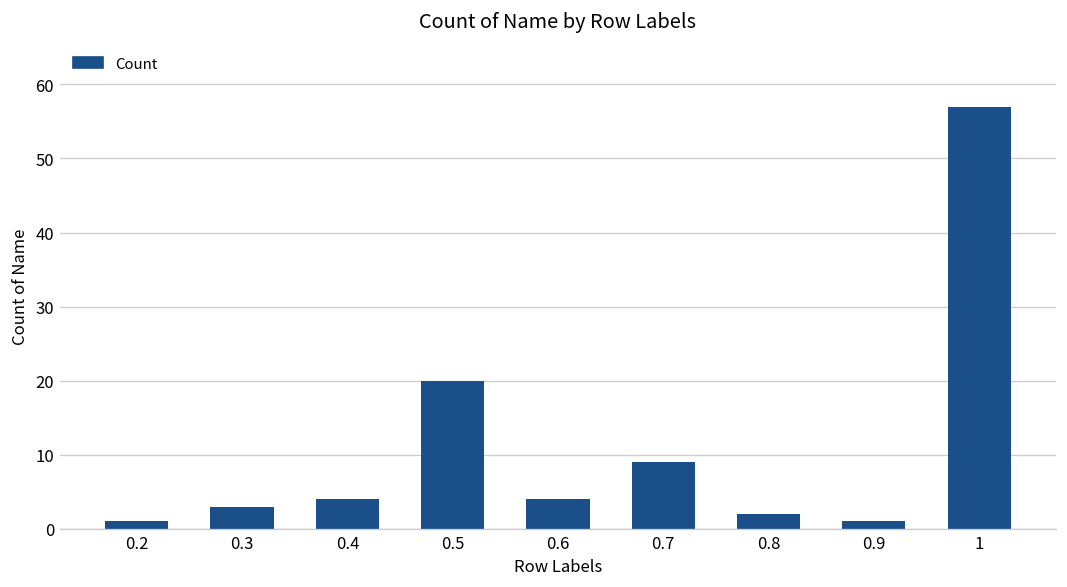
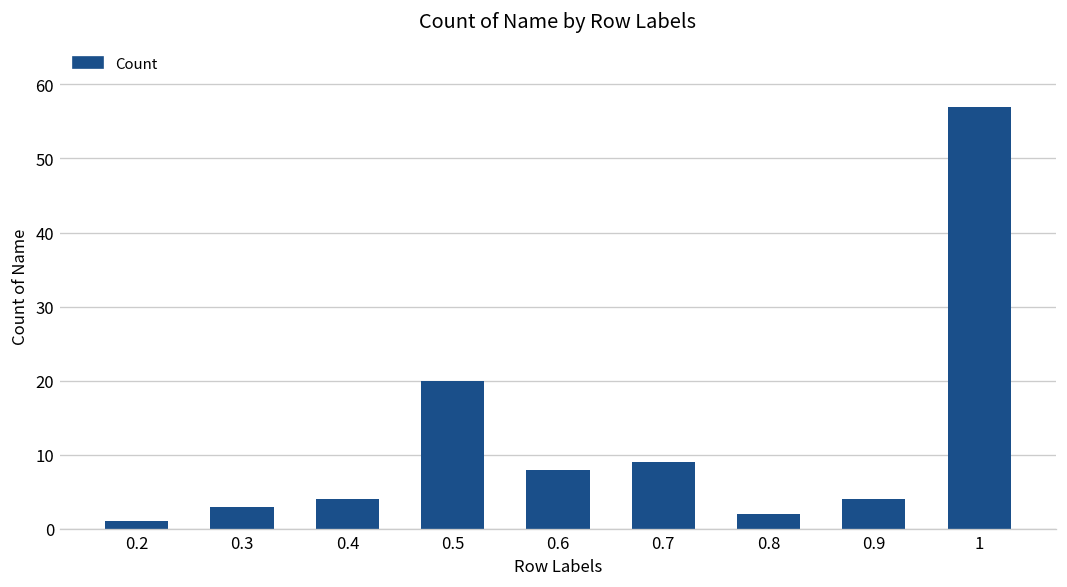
  {
    "0.2": 1,
    "0.3": 3,
    "0.4": 4,
    "0.5": 20,
-   "0.6": 4,
+   "0.6": 8,
    "0.7": 9,
    "0.8": 2,
-   "0.9": 1,
+   "0.9": 4,
    "1": 57
  }
